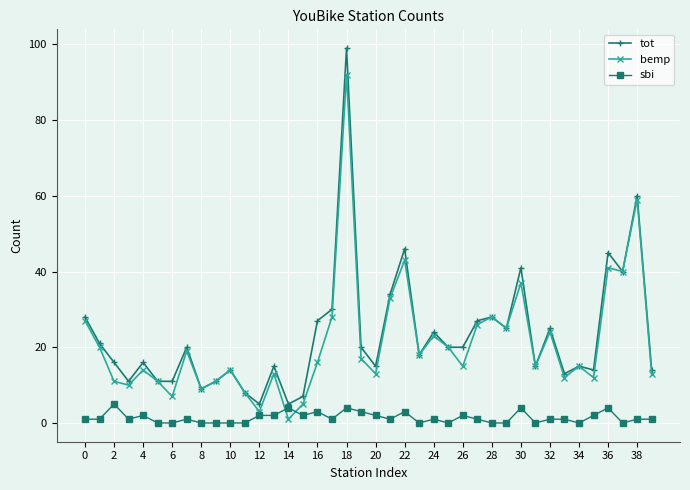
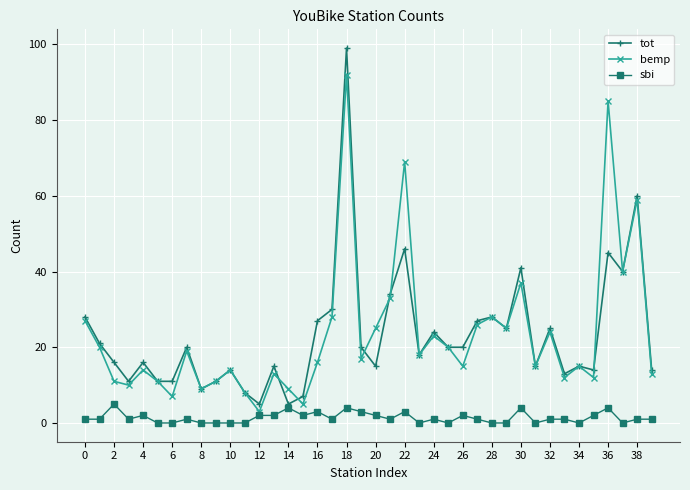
  {
    "bemp": {
      "0": 27,
      "2": 11,
      "4": 14,
      "6": 7,
      "12": 3,
-     "14": 1,
+     "14": 9,
      "16": 16,
      "18": 92,
-     "20": 13,
-     "22": 43,
+     "20": 25,
+     "22": 69,
      "24": 23,
      "26": 15,
      "30": 37,
      "32": 24,
-     "36": 41,
+     "36": 85,
      "38": 59
    }
  }
